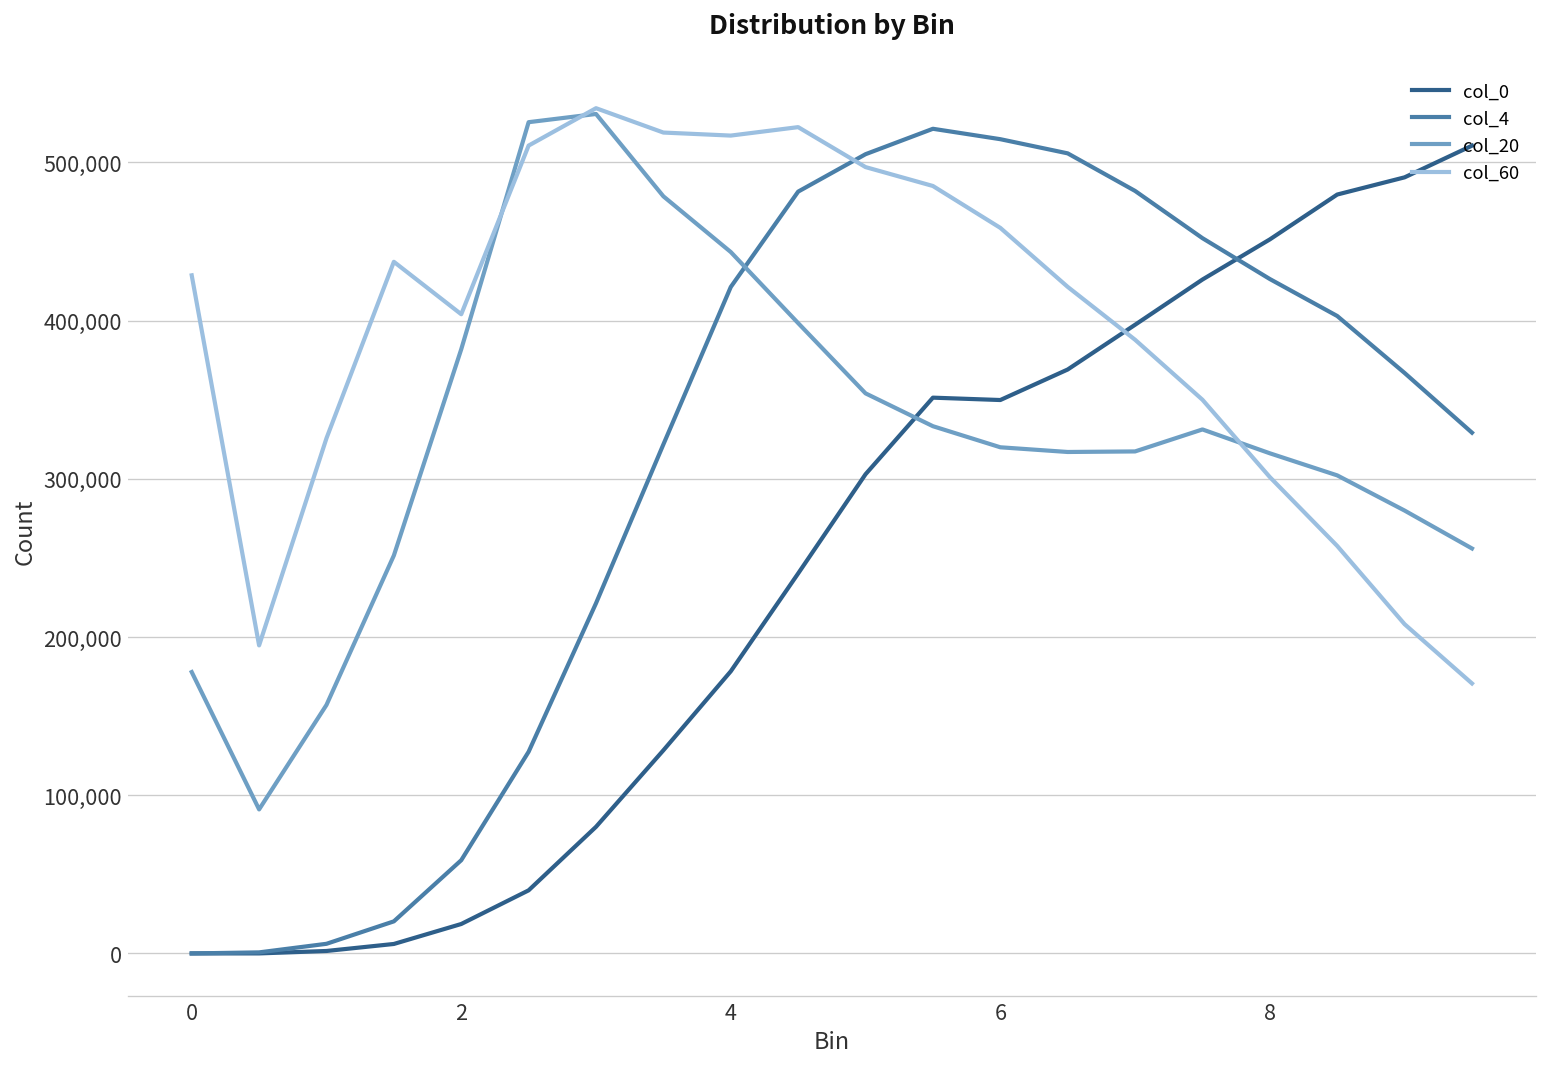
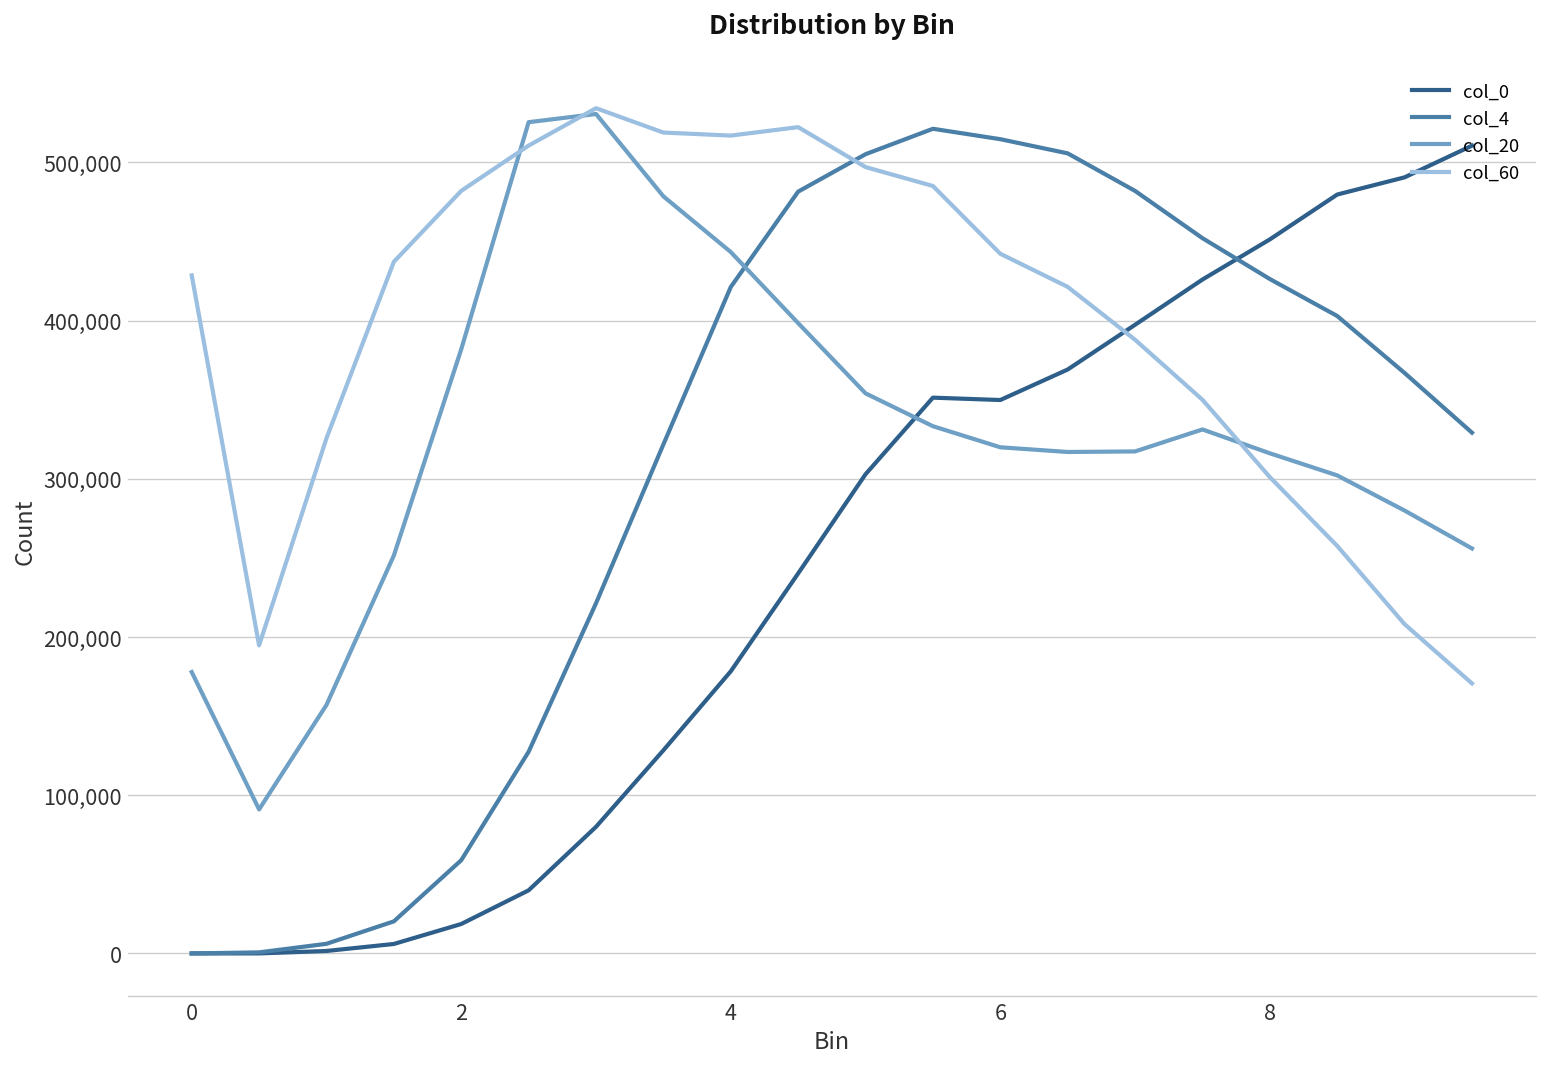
  {
    "col_60": {
      "0": "429,000",
-     "2": "404,000",
+     "2": "482,000",
      "4": "517,000",
-     "6": "459,000",
+     "6": "442,000",
      "8": "301,000"
    }
  }
